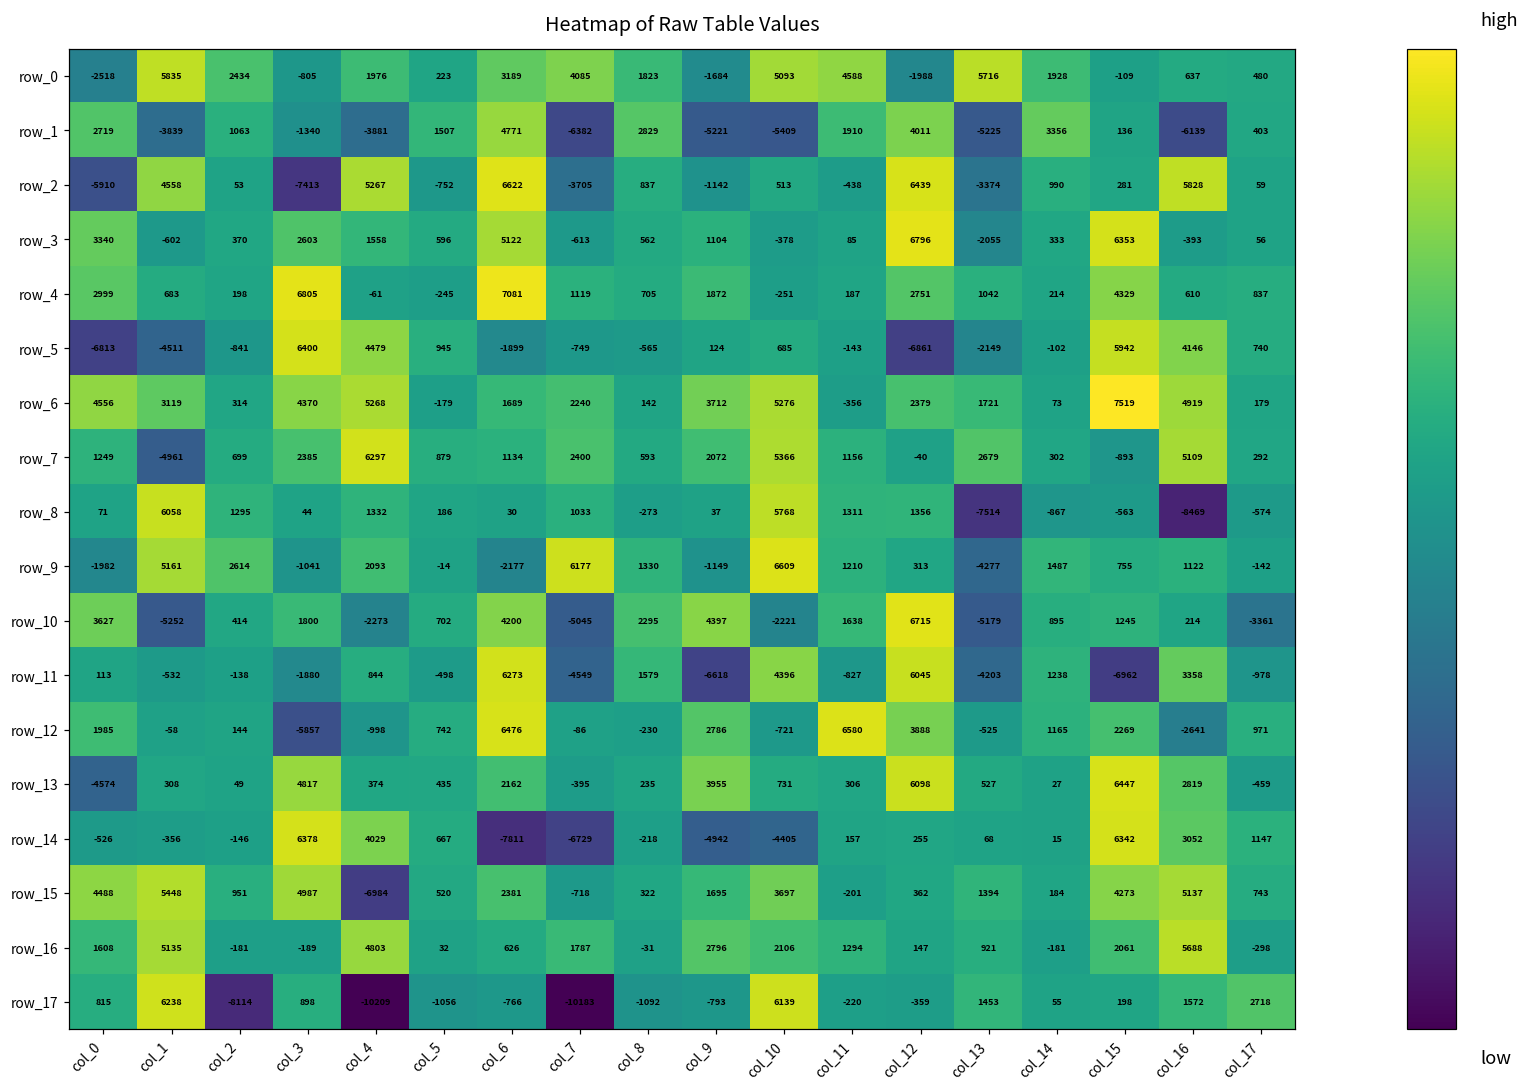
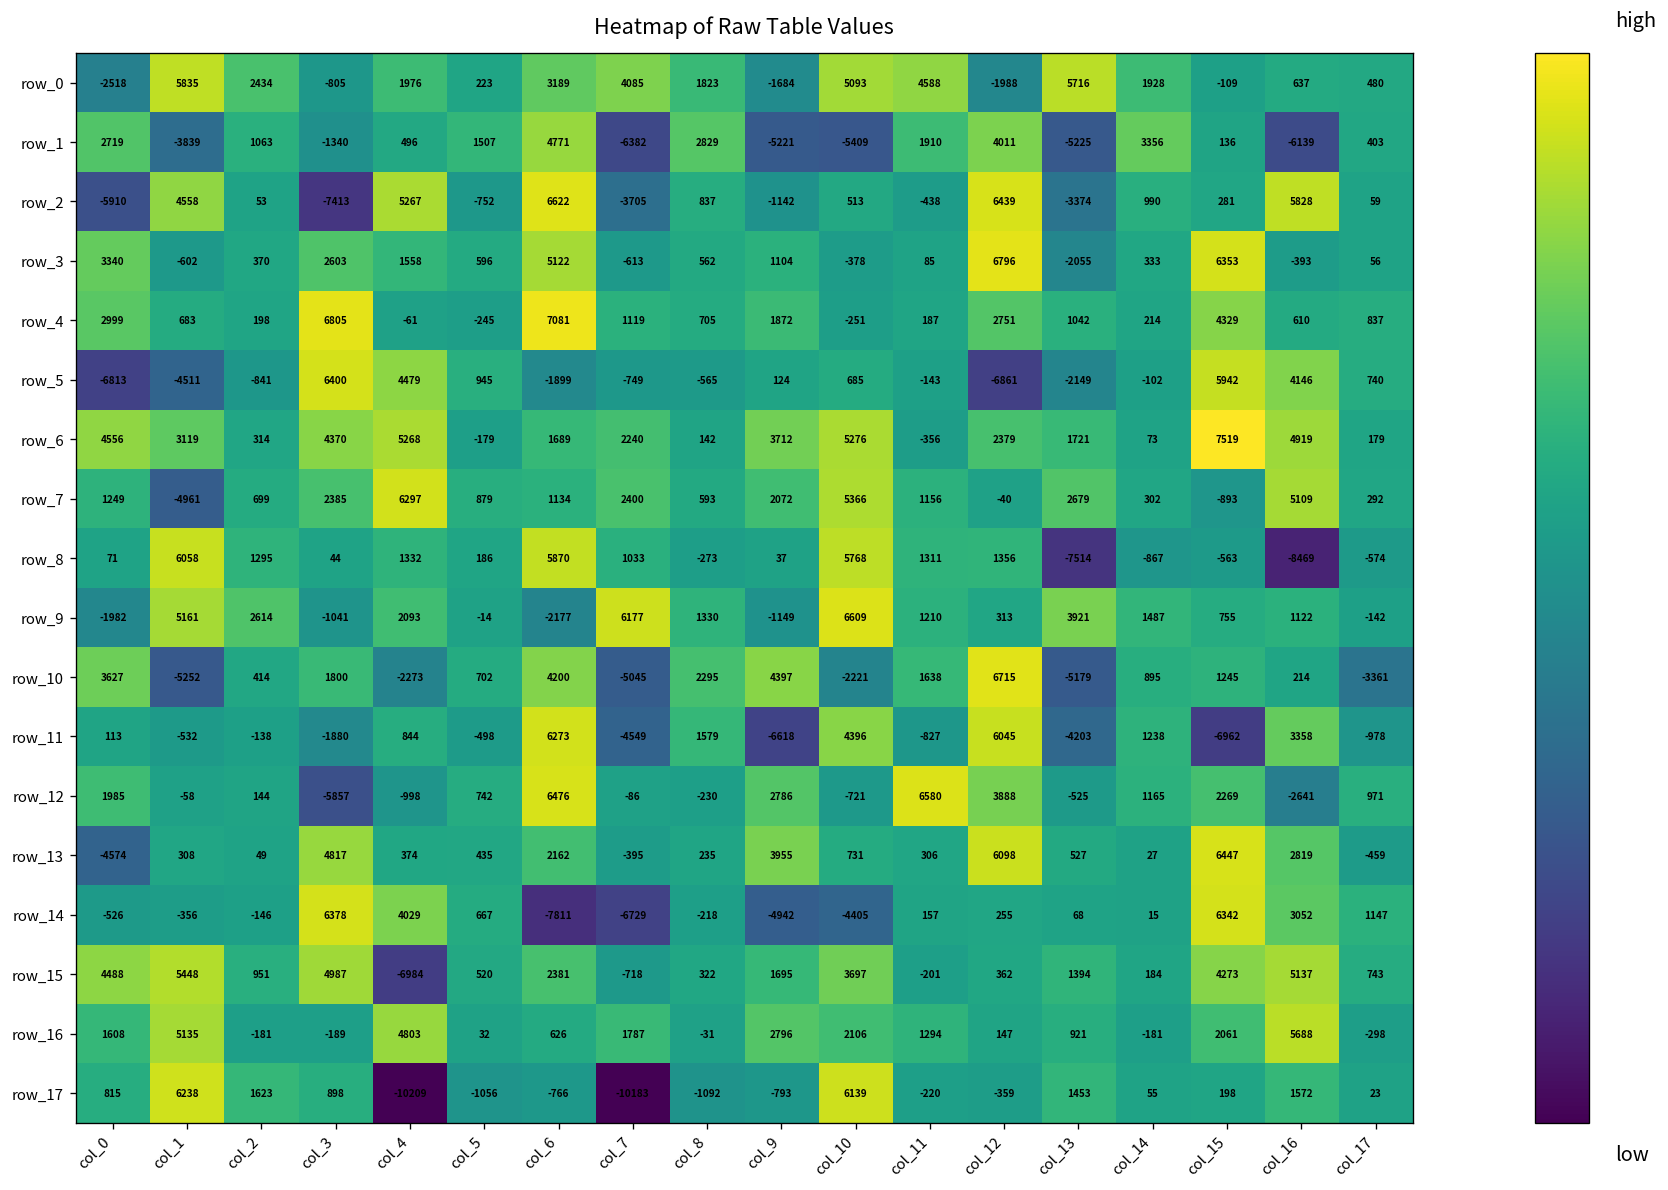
  {
    "row_1": {
      "col_0": 2719,
      "col_1": -3839,
      "col_2": 1063,
      "col_3": -1340,
-     "col_4": -3881,
+     "col_4": 496,
      "col_5": 1507,
      "col_6": 4771,
      "col_7": -6382,
      "col_8": 2829,
      "col_9": -5221,
      "col_10": -5409,
      "col_11": 1910,
      "col_12": 4011,
      "col_13": -5225,
      "col_14": 3356,
      "col_15": 136,
      "col_16": -6139,
      "col_17": 403
    },
    "row_8": {
      "col_0": 71,
      "col_1": 6058,
      "col_2": 1295,
      "col_3": 44,
      "col_4": 1332,
      "col_5": 186,
-     "col_6": 30,
+     "col_6": 5870,
      "col_7": 1033,
      "col_8": -273,
      "col_9": 37,
      "col_10": 5768,
      "col_11": 1311,
      "col_12": 1356,
      "col_13": -7514,
      "col_14": -867,
      "col_15": -563,
      "col_16": -8469,
      "col_17": -574
    },
    "row_9": {
      "col_0": -1982,
      "col_1": 5161,
      "col_2": 2614,
      "col_3": -1041,
      "col_4": 2093,
      "col_5": -14,
      "col_6": -2177,
      "col_7": 6177,
      "col_8": 1330,
      "col_9": -1149,
      "col_10": 6609,
      "col_11": 1210,
      "col_12": 313,
-     "col_13": -4277,
+     "col_13": 3921,
      "col_14": 1487,
      "col_15": 755,
      "col_16": 1122,
      "col_17": -142
    },
    "row_17": {
      "col_0": 815,
      "col_1": 6238,
-     "col_2": -8114,
+     "col_2": 1623,
      "col_3": 898,
      "col_4": -10209,
      "col_5": -1056,
      "col_6": -766,
      "col_7": -10183,
      "col_8": -1092,
      "col_9": -793,
      "col_10": 6139,
      "col_11": -220,
      "col_12": -359,
      "col_13": 1453,
      "col_14": 55,
      "col_15": 198,
      "col_16": 1572,
-     "col_17": 2718
+     "col_17": 23
    }
  }
